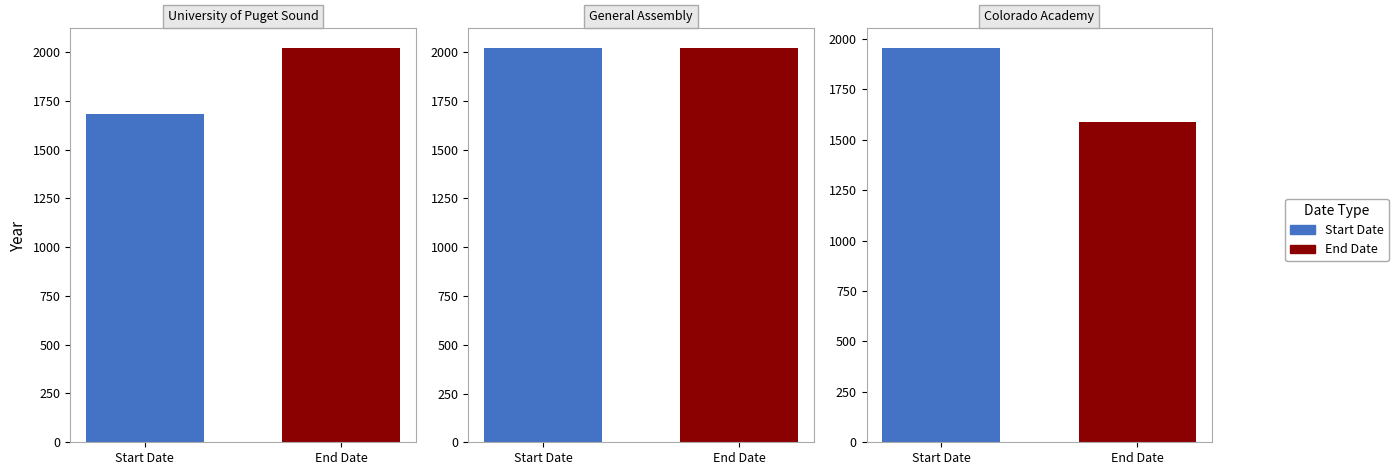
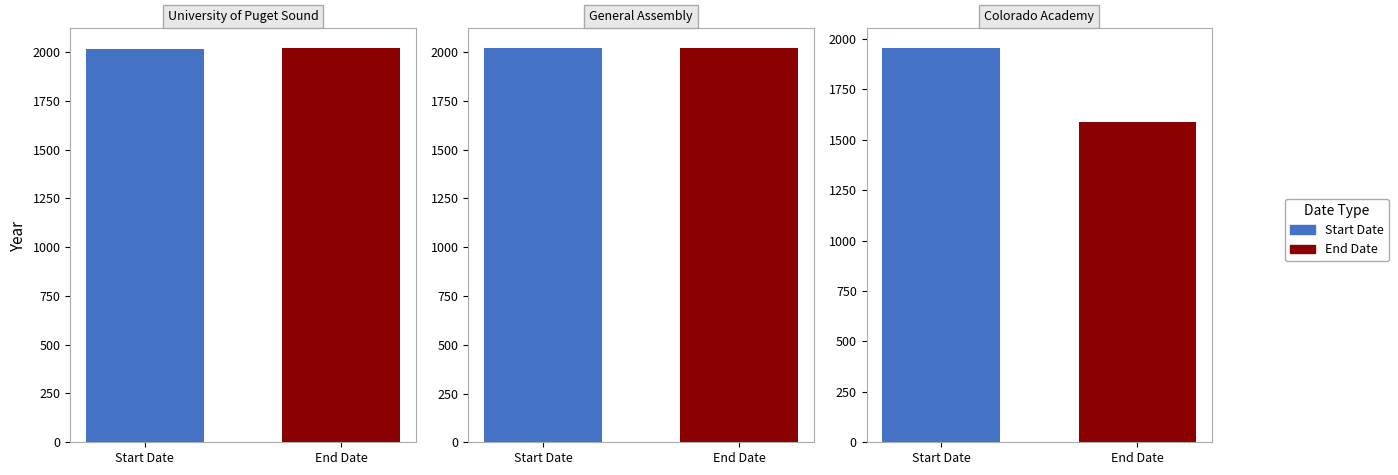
  {
    "University of Puget Sound": {
-     "Start Date": 1680,
+     "Start Date": 2020,
      "End Date": 2020
    },
    "General Assembly": {
      "Start Date": 2020,
      "End Date": 2020
    },
    "Colorado Academy": {
      "Start Date": 1960,
      "End Date": 1590
    }
  }
